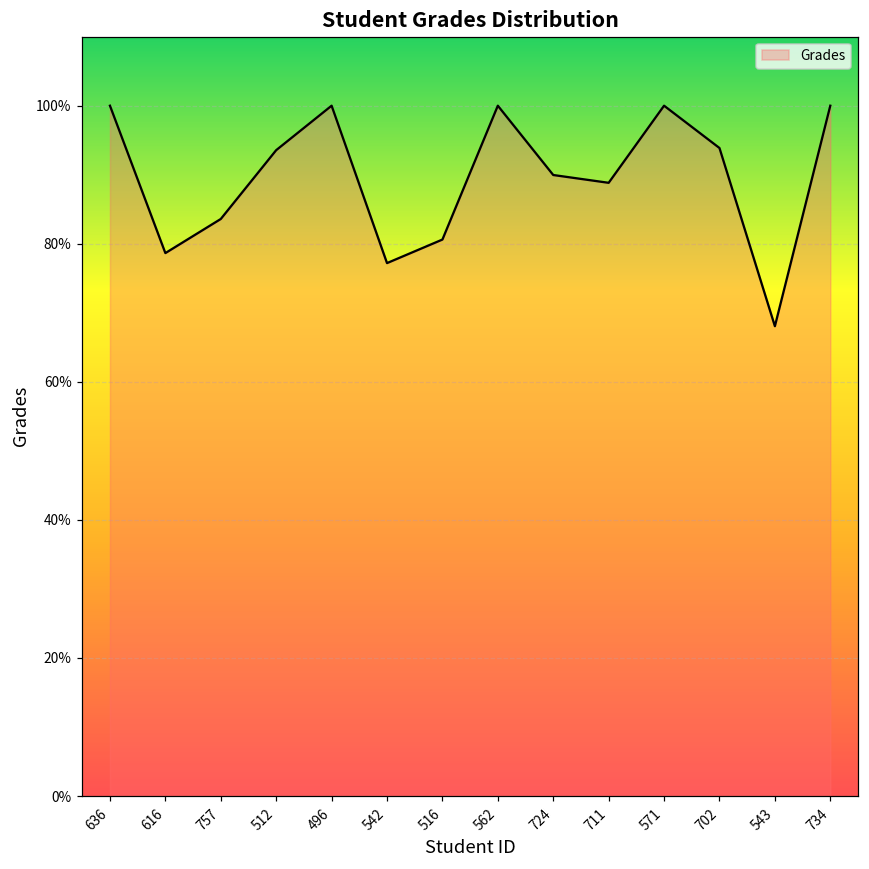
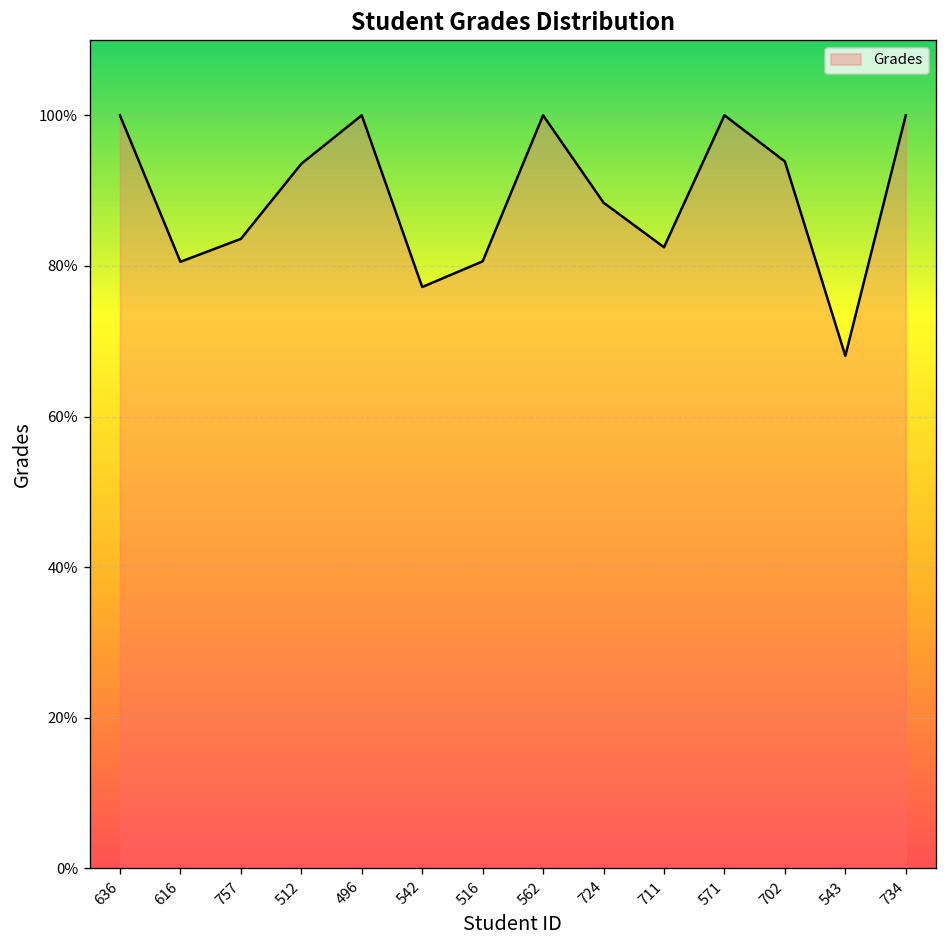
  {
    "636": "100%",
-   "616": "79%",
+   "616": "81%",
    "757": "84%",
    "512": "94%",
    "496": "100%",
    "542": "77%",
    "516": "81%",
    "562": "100%",
-   "724": "90%",
-   "711": "89%",
+   "724": "88%",
+   "711": "82%",
    "571": "100%",
    "702": "94%",
    "543": "68%",
    "734": "100%"
  }
